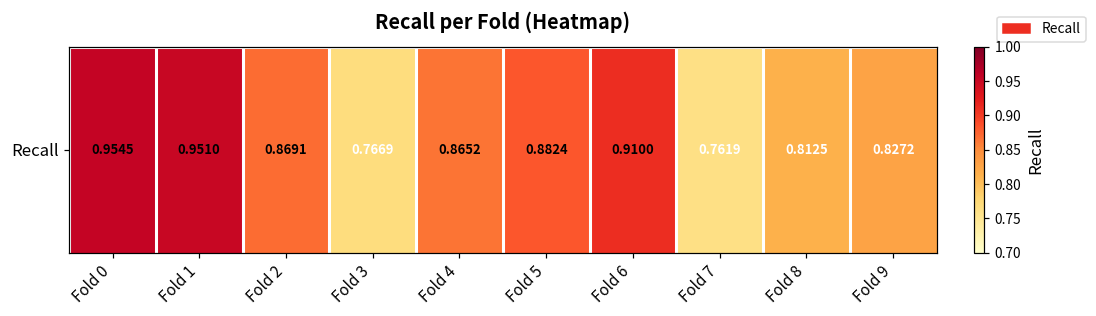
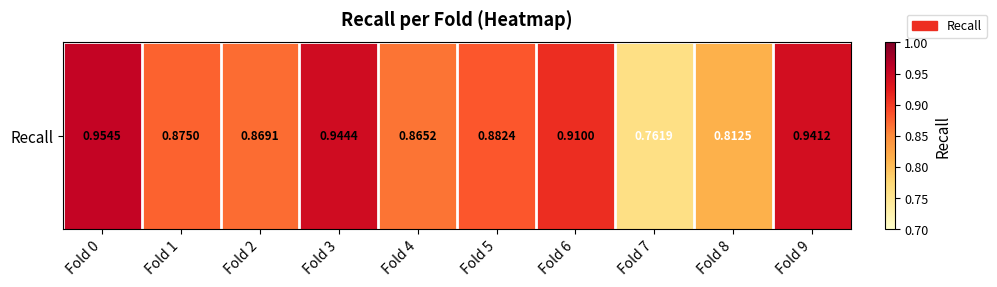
  {
    "Recall": {
      "Fold 0": 0.9545,
-     "Fold 1": 0.9510,
+     "Fold 1": 0.8750,
      "Fold 2": 0.8691,
-     "Fold 3": 0.7669,
+     "Fold 3": 0.9444,
      "Fold 4": 0.8652,
      "Fold 5": 0.8824,
      "Fold 6": 0.9100,
      "Fold 7": 0.7619,
      "Fold 8": 0.8125,
-     "Fold 9": 0.8272
+     "Fold 9": 0.9412
    }
  }
